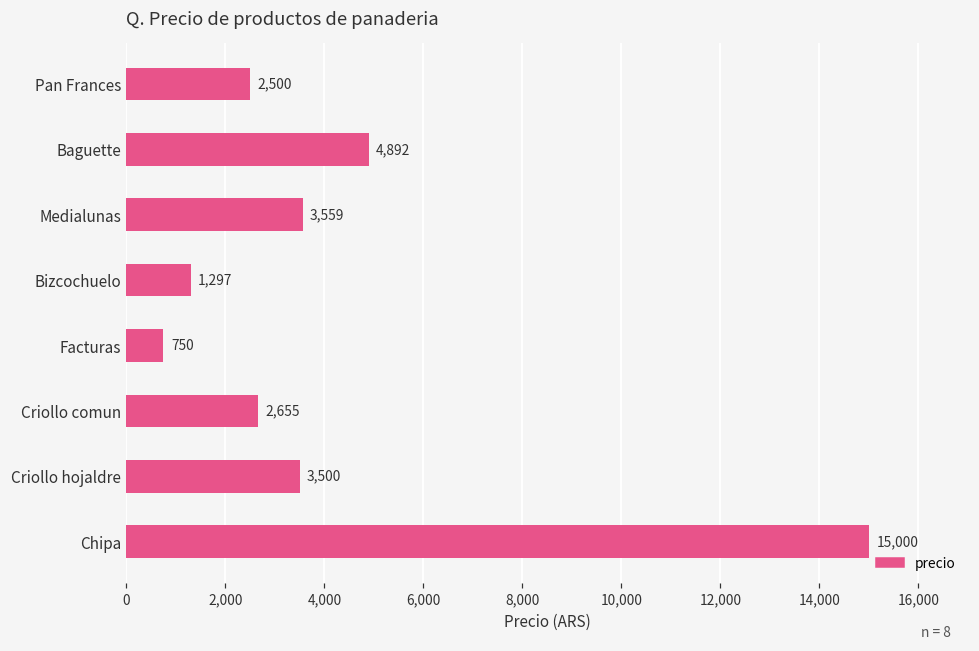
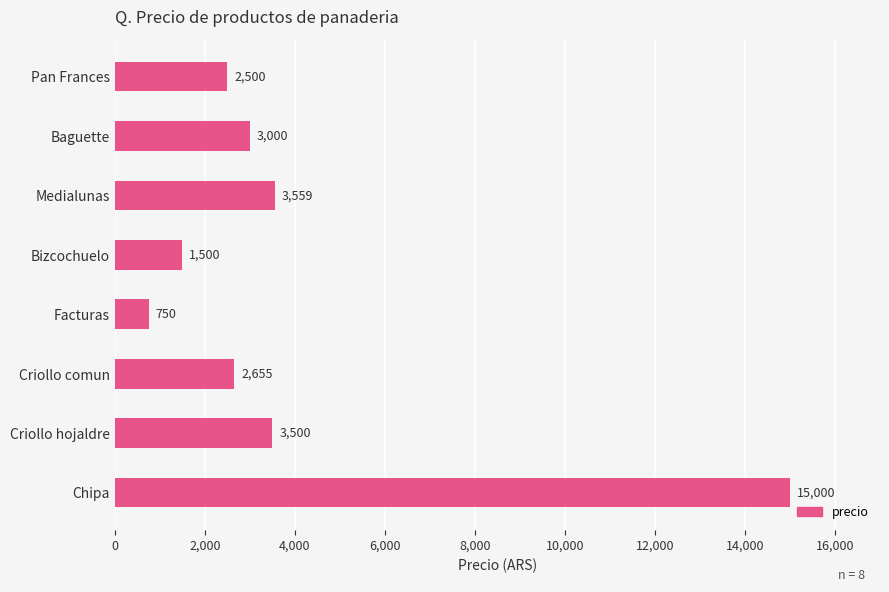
  {
    "Pan Frances": "2,500",
-   "Baguette": "4,892",
+   "Baguette": "3,000",
    "Medialunas": "3,559",
-   "Bizcochuelo": "1,297",
+   "Bizcochuelo": "1,500",
    "Facturas": "750",
    "Criollo comun": "2,655",
    "Criollo hojaldre": "3,500",
    "Chipa": "15,000"
  }
